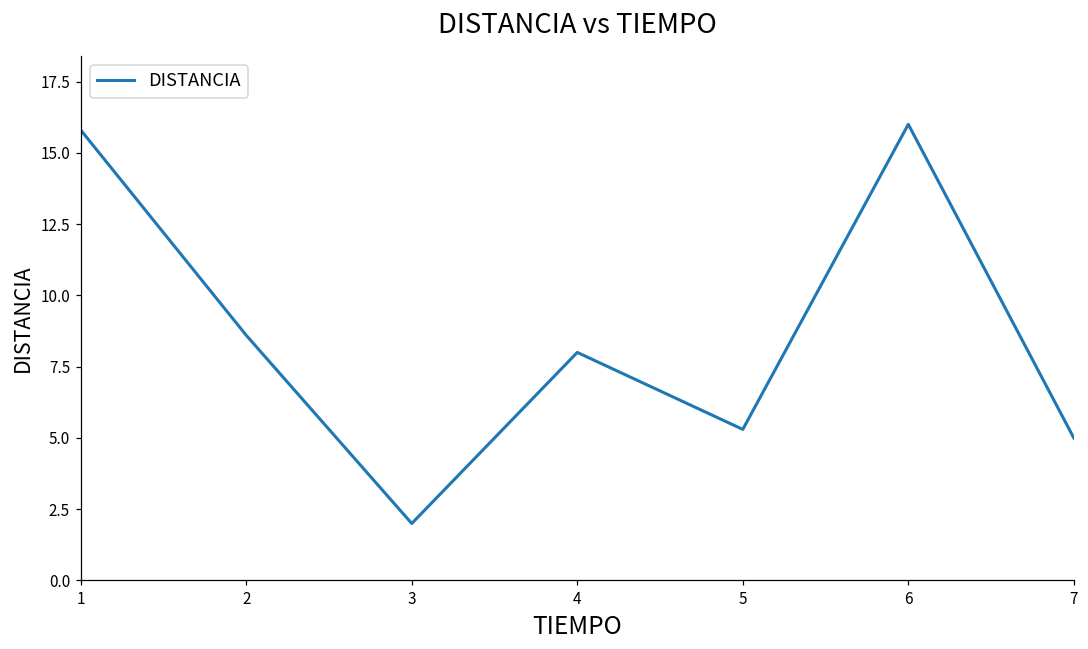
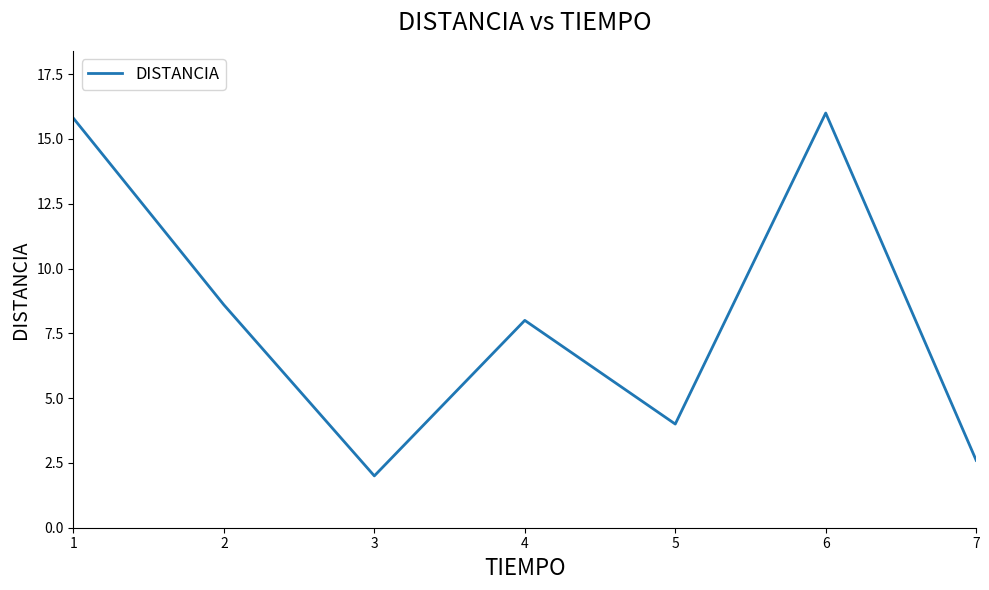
  {
    "1": 15.8,
    "2": 8.6,
    "3": 2.0,
    "4": 8.0,
-   "5": 5.3,
+   "5": 4.0,
    "6": 16.0,
-   "7": 5.0
+   "7": 2.6
  }
